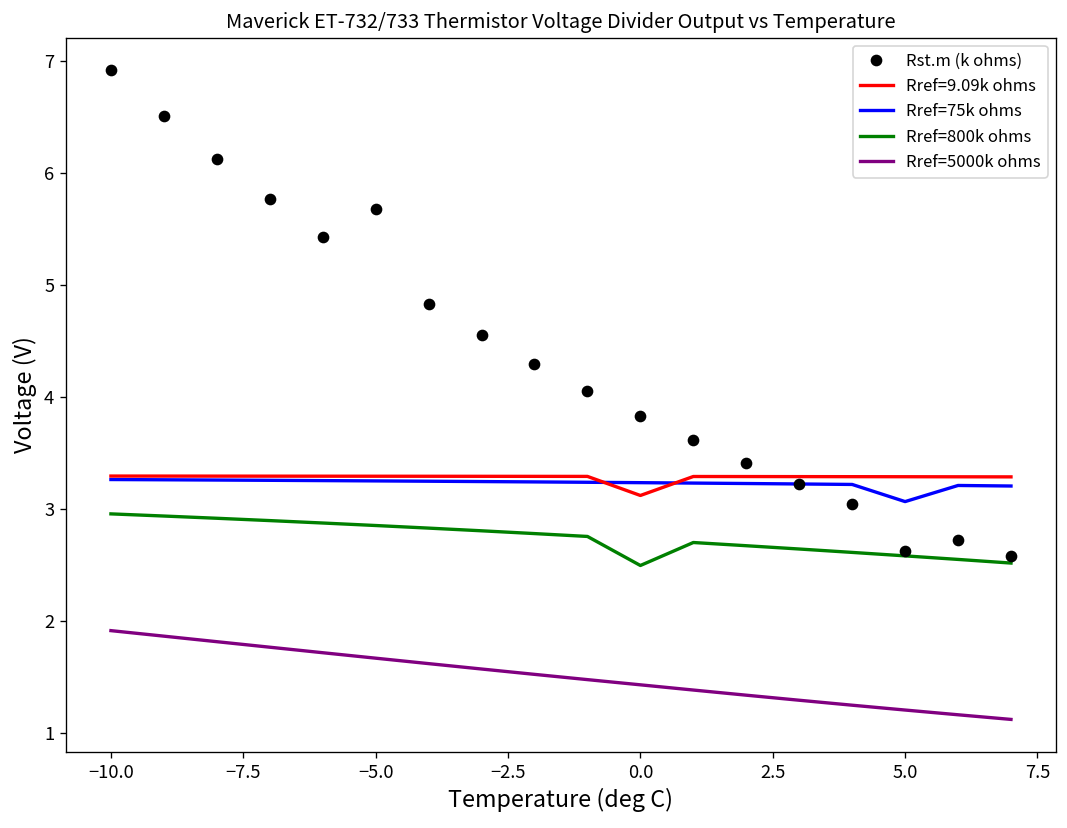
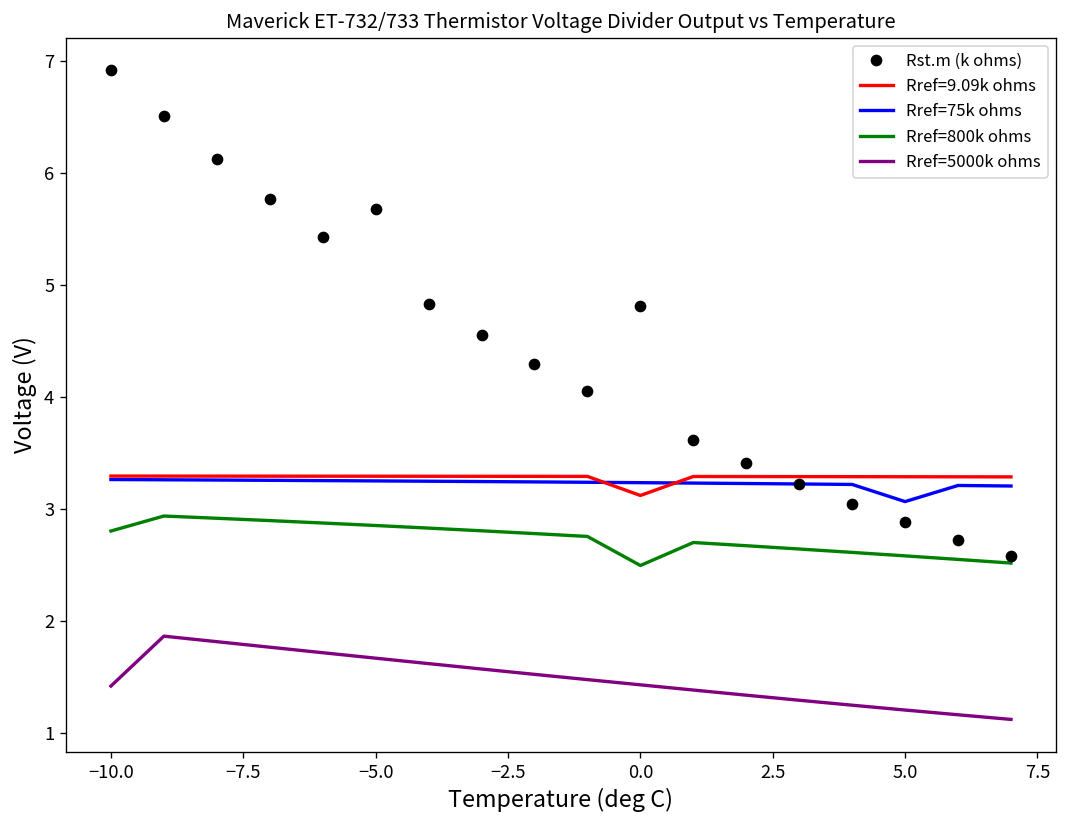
  {
    "Rst.m (k ohms)": {
      "−10.0": 6.9,
      "−5.0": 5.7,
-     "0.0": 3.8,
-     "5.0": 2.6
+     "0.0": 4.8,
+     "5.0": 2.9
    },
    "Rref=9.09k ohms": {
      "−10.0": 3.3,
      "−5.0": 3.3,
      "0.0": 3.1,
      "5.0": 3.3
    },
    "Rref=75k ohms": {
      "−10.0": 3.3,
      "−5.0": 3.3,
      "0.0": 3.2,
      "5.0": 3.1
    },
    "Rref=800k ohms": {
-     "−10.0": 3.0,
+     "−10.0": 2.8,
      "−5.0": 2.9,
      "0.0": 2.5,
      "5.0": 2.6
    },
    "Rref=5000k ohms": {
-     "−10.0": 1.9,
+     "−10.0": 1.4,
      "−5.0": 1.7,
      "0.0": 1.4,
      "5.0": 1.2
    }
  }
